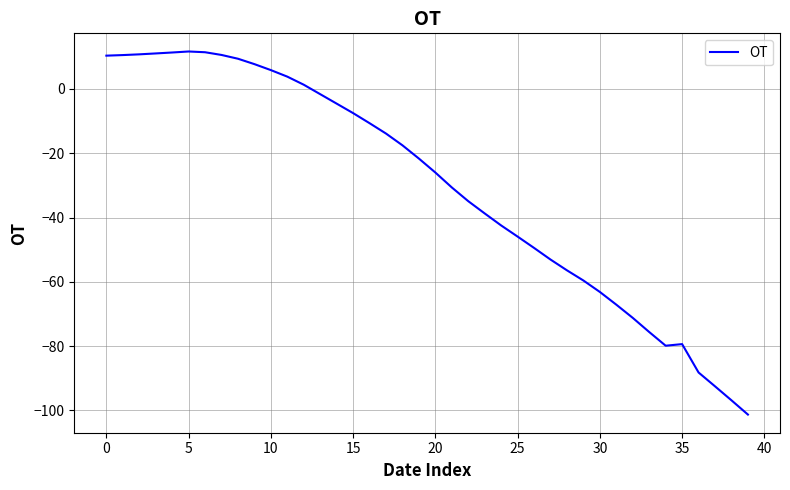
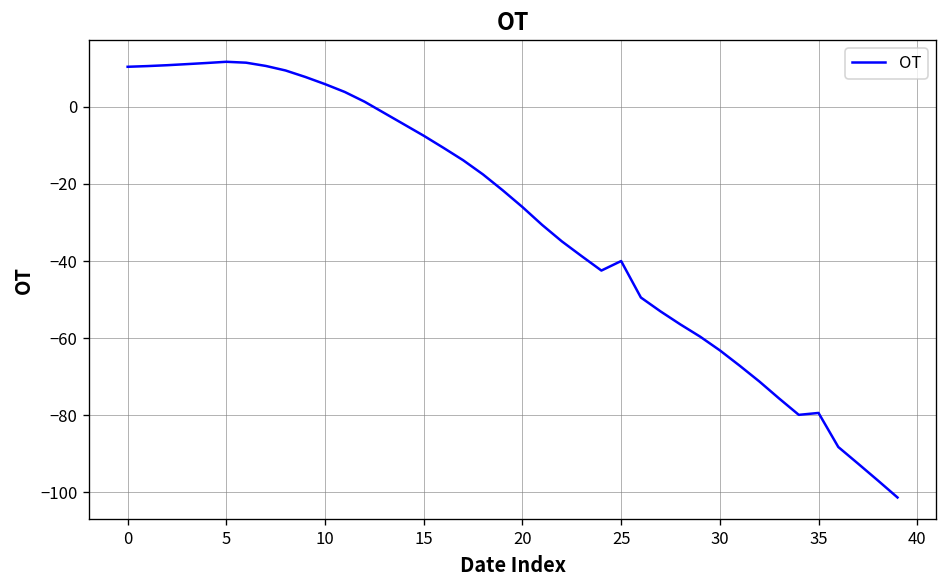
  {
    "0": 10,
    "5": 12,
    "10": 6,
    "15": -8,
    "20": -26,
-   "25": -46,
+   "25": -40,
    "30": -63,
    "35": -79
  }
